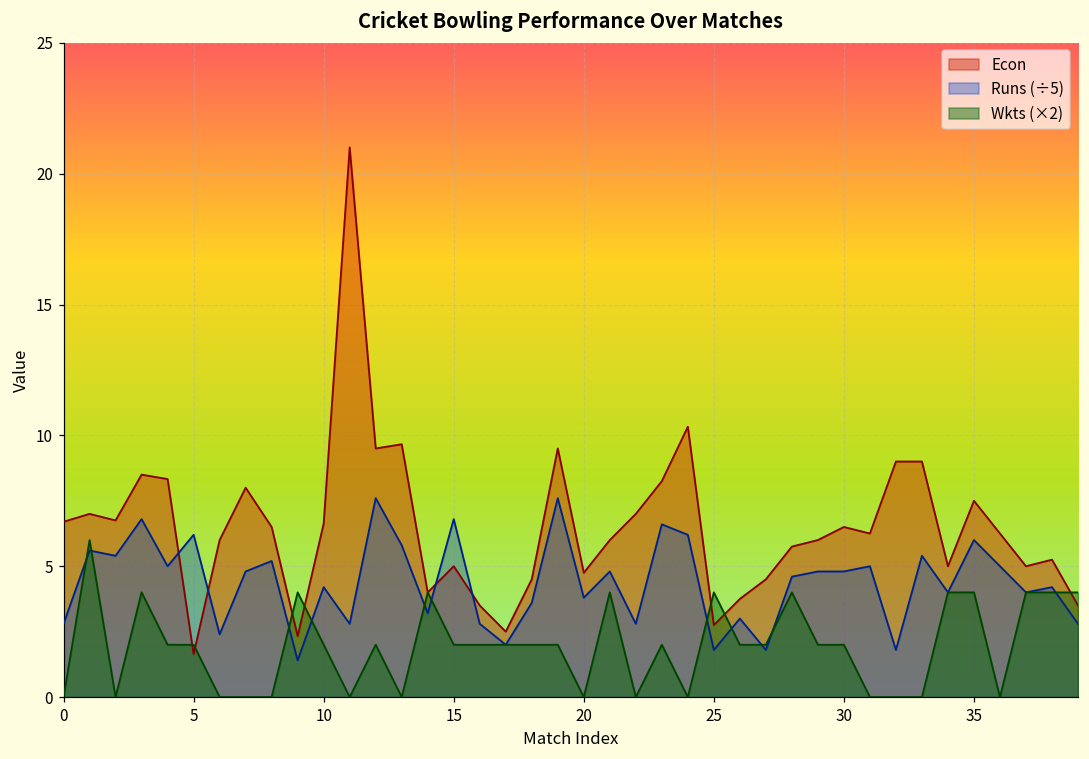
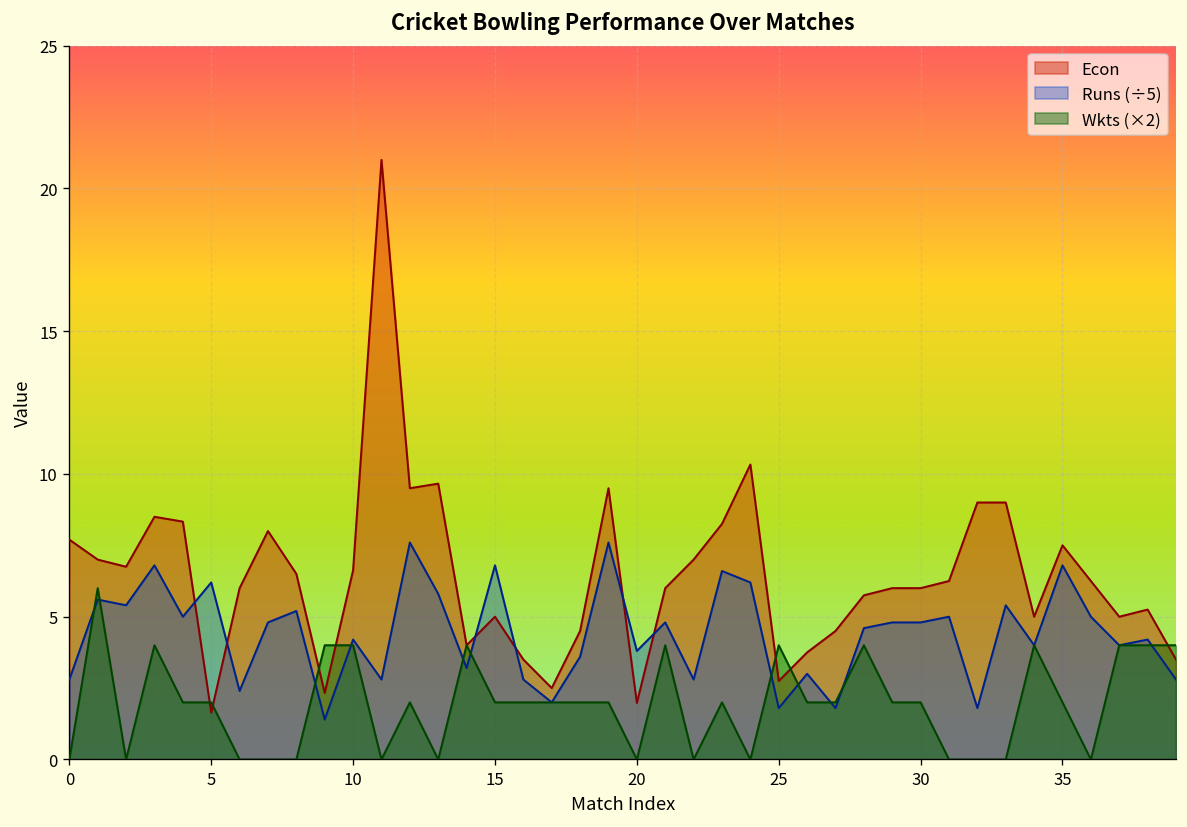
  {
    "Econ": {
-     "0": 6.7,
+     "0": 7.7,
      "5": 1.6,
      "10": 6.6,
      "15": 5.0,
-     "20": 4.8,
+     "20": 2.0,
      "25": 2.8,
-     "30": 6.5,
+     "30": 6.0,
      "35": 7.5
    },
    "Runs (÷5)": {
      "0": 2.8,
      "5": 6.2,
      "10": 4.2,
      "15": 6.8,
      "20": 3.8,
      "25": 1.8,
      "30": 4.8,
-     "35": 6.0
+     "35": 6.8
    },
    "Wkts (×2)": {
      "0": 0.0,
      "5": 2.0,
-     "10": 2.0,
+     "10": 4.0,
      "15": 2.0,
      "20": 0.0,
      "25": 4.0,
      "30": 2.0,
-     "35": 4.0
+     "35": 2.0
    }
  }
